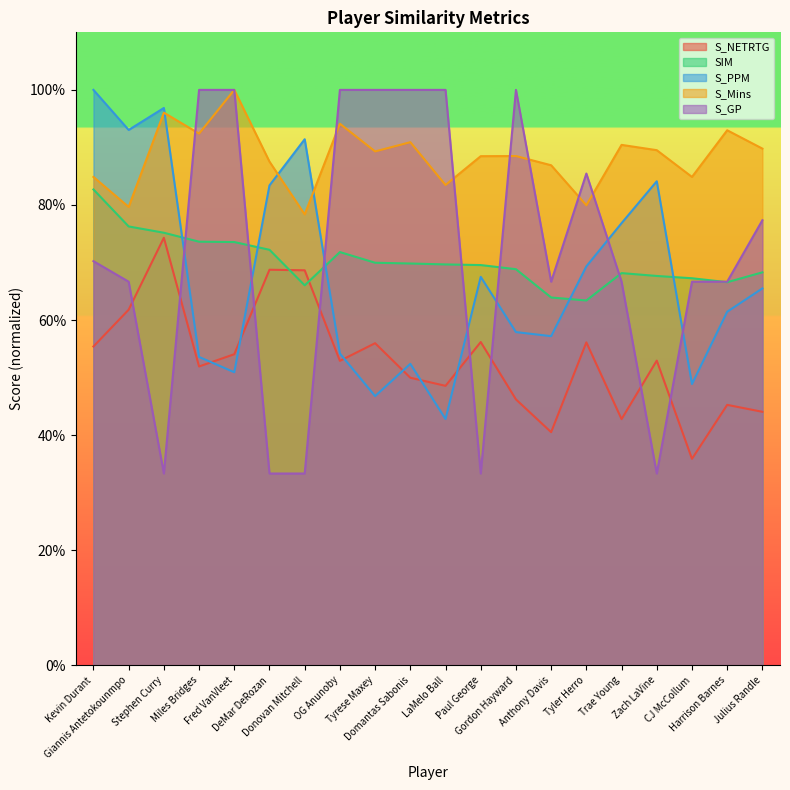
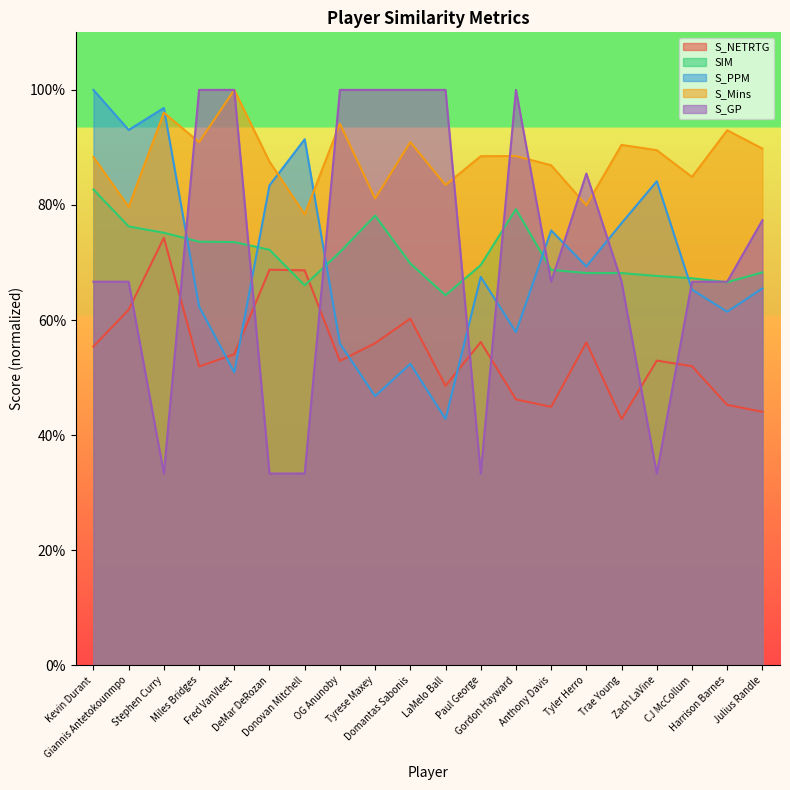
  {
    "S_NETRTG": {
      "Kevin Durant": "55%",
      "Giannis Antetokounmpo": "62%",
      "Stephen Curry": "74%",
      "Miles Bridges": "52%",
      "Fred VanVleet": "54%",
      "DeMar DeRozan": "69%",
      "Donovan Mitchell": "69%",
      "OG Anunoby": "53%",
      "Tyrese Maxey": "56%",
-     "Domantas Sabonis": "50%",
+     "Domantas Sabonis": "60%",
      "LaMelo Ball": "49%",
      "Paul George": "56%",
      "Gordon Hayward": "46%",
-     "Anthony Davis": "41%",
+     "Anthony Davis": "45%",
      "Tyler Herro": "56%",
      "Trae Young": "43%",
      "Zach LaVine": "53%",
-     "CJ McCollum": "36%",
+     "CJ McCollum": "52%",
      "Harrison Barnes": "45%",
      "Julius Randle": "44%"
    },
    "SIM": {
      "Kevin Durant": "83%",
      "Giannis Antetokounmpo": "76%",
      "Stephen Curry": "75%",
      "Miles Bridges": "74%",
      "Fred VanVleet": "74%",
      "DeMar DeRozan": "72%",
      "Donovan Mitchell": "66%",
      "OG Anunoby": "72%",
-     "Tyrese Maxey": "70%",
+     "Tyrese Maxey": "78%",
      "Domantas Sabonis": "70%",
-     "LaMelo Ball": "70%",
+     "LaMelo Ball": "64%",
      "Paul George": "70%",
-     "Gordon Hayward": "69%",
-     "Anthony Davis": "64%",
-     "Tyler Herro": "63%",
+     "Gordon Hayward": "79%",
+     "Anthony Davis": "69%",
+     "Tyler Herro": "68%",
      "Trae Young": "68%",
      "Zach LaVine": "68%",
      "CJ McCollum": "67%",
      "Julius Randle": "68%"
    },
    "S_PPM": {
      "Kevin Durant": "100%",
      "Giannis Antetokounmpo": "93%",
      "Stephen Curry": "97%",
-     "Miles Bridges": "54%",
+     "Miles Bridges": "62%",
      "Fred VanVleet": "51%",
      "DeMar DeRozan": "83%",
      "Donovan Mitchell": "91%",
-     "OG Anunoby": "54%",
+     "OG Anunoby": "56%",
      "Tyrese Maxey": "47%",
      "Domantas Sabonis": "52%",
      "LaMelo Ball": "43%",
      "Paul George": "68%",
      "Gordon Hayward": "58%",
-     "Anthony Davis": "57%",
+     "Anthony Davis": "76%",
      "Tyler Herro": "69%",
      "Trae Young": "77%",
      "Zach LaVine": "84%",
-     "CJ McCollum": "49%",
+     "CJ McCollum": "65%",
      "Harrison Barnes": "61%",
      "Julius Randle": "66%"
    },
    "S_Mins": {
-     "Kevin Durant": "85%",
+     "Kevin Durant": "88%",
      "Giannis Antetokounmpo": "80%",
      "Stephen Curry": "96%",
-     "Miles Bridges": "92%",
+     "Miles Bridges": "91%",
      "DeMar DeRozan": "88%",
      "Donovan Mitchell": "78%",
      "OG Anunoby": "94%",
-     "Tyrese Maxey": "89%",
+     "Tyrese Maxey": "81%",
      "Domantas Sabonis": "91%",
      "LaMelo Ball": "83%",
      "Paul George": "88%",
      "Gordon Hayward": "89%",
      "Anthony Davis": "87%",
      "Tyler Herro": "80%",
      "Trae Young": "90%",
      "Zach LaVine": "90%",
      "CJ McCollum": "85%",
      "Harrison Barnes": "93%",
      "Julius Randle": "90%"
    },
    "S_GP": {
-     "Kevin Durant": "70%",
+     "Kevin Durant": "67%",
      "Giannis Antetokounmpo": "67%",
      "Stephen Curry": "33%",
      "Miles Bridges": "100%",
      "DeMar DeRozan": "33%",
      "Donovan Mitchell": "33%",
      "OG Anunoby": "100%",
      "Tyrese Maxey": "100%",
      "Domantas Sabonis": "100%",
      "LaMelo Ball": "100%",
      "Paul George": "33%",
      "Gordon Hayward": "100%",
      "Anthony Davis": "67%",
      "Tyler Herro": "85%",
      "Trae Young": "67%",
      "Zach LaVine": "33%",
      "CJ McCollum": "67%",
      "Julius Randle": "77%"
    }
  }
